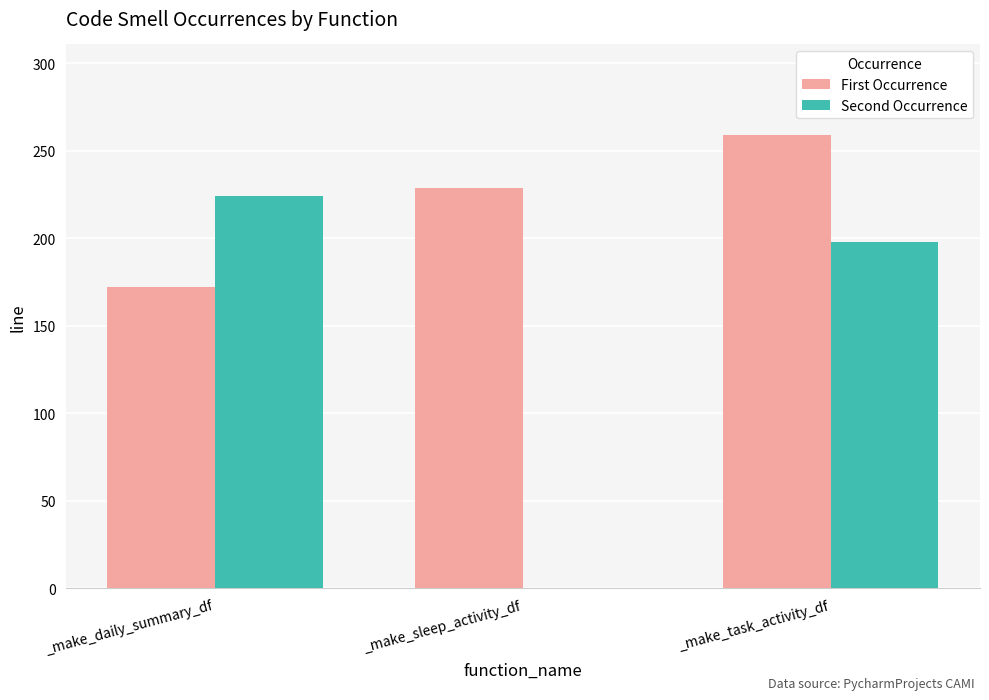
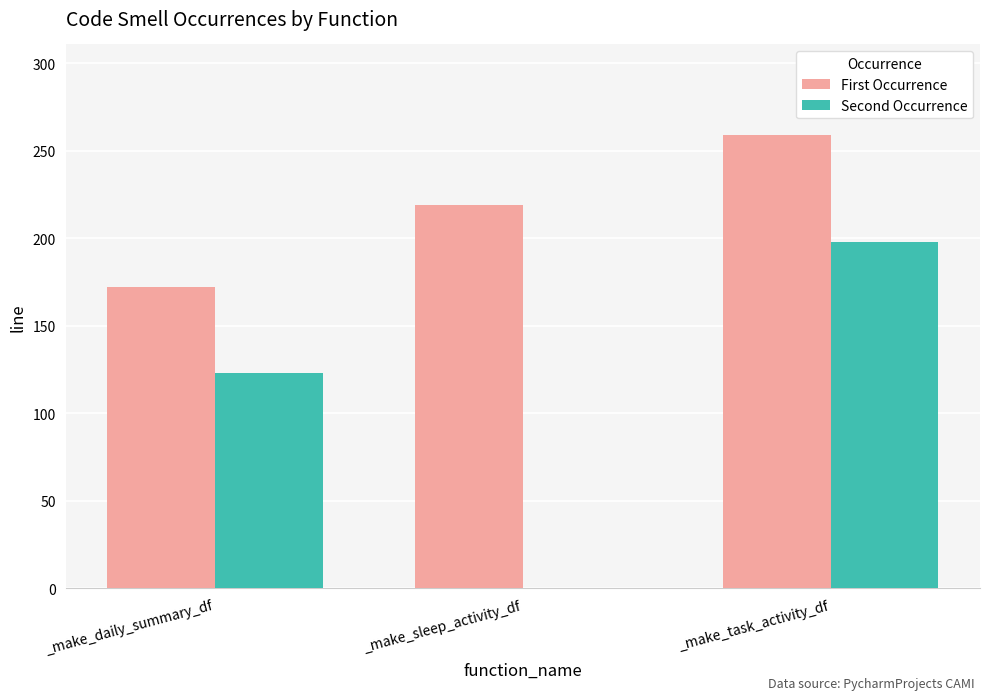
  {
    "First Occurrence": {
      "_make_daily_summary_df": 172,
-     "_make_sleep_activity_df": 229,
+     "_make_sleep_activity_df": 219,
      "_make_task_activity_df": 259
    },
    "Second Occurrence": {
-     "_make_daily_summary_df": 224,
+     "_make_daily_summary_df": 123,
      "_make_sleep_activity_df": 0,
      "_make_task_activity_df": 198
    }
  }
